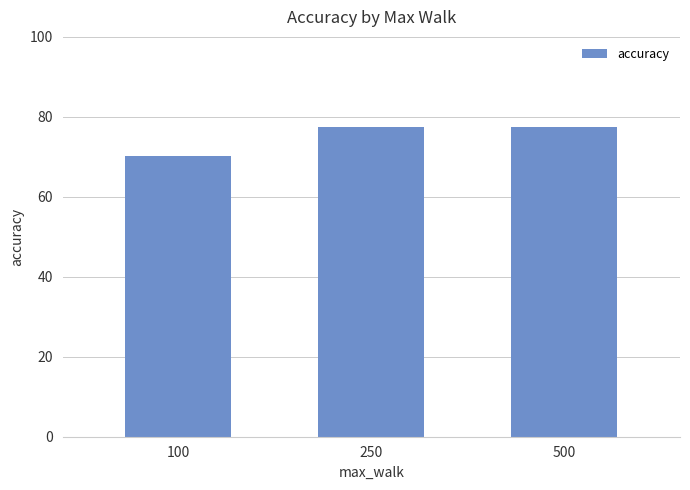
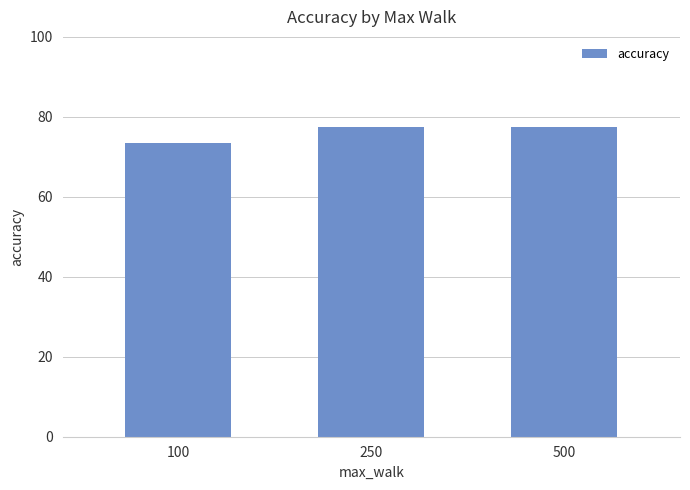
  {
-   "100": 70,
+   "100": 74,
    "250": 77,
    "500": 77
  }
